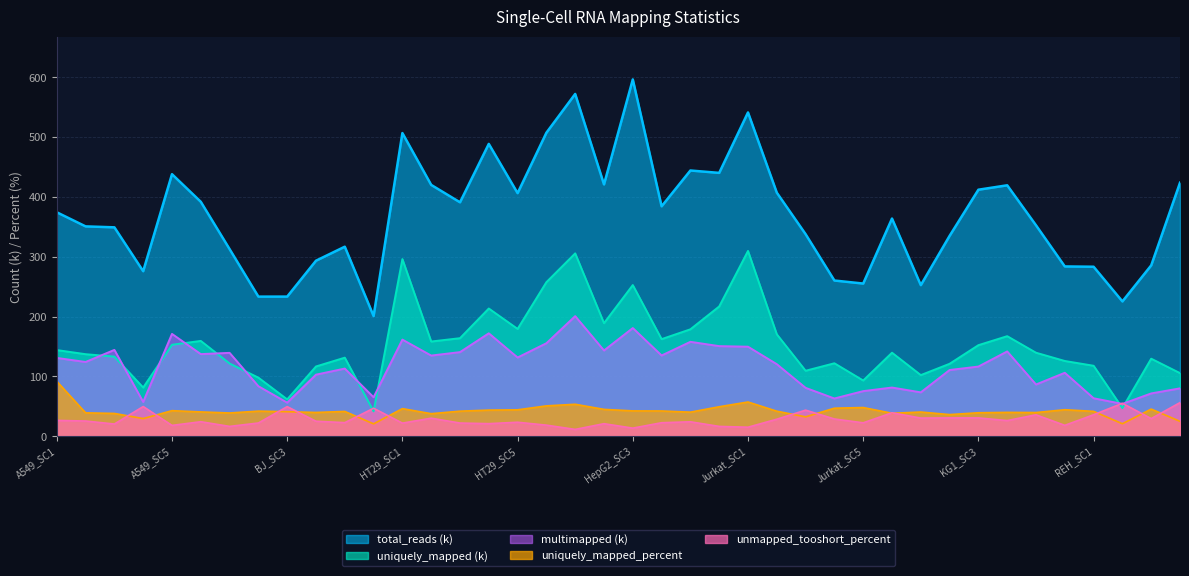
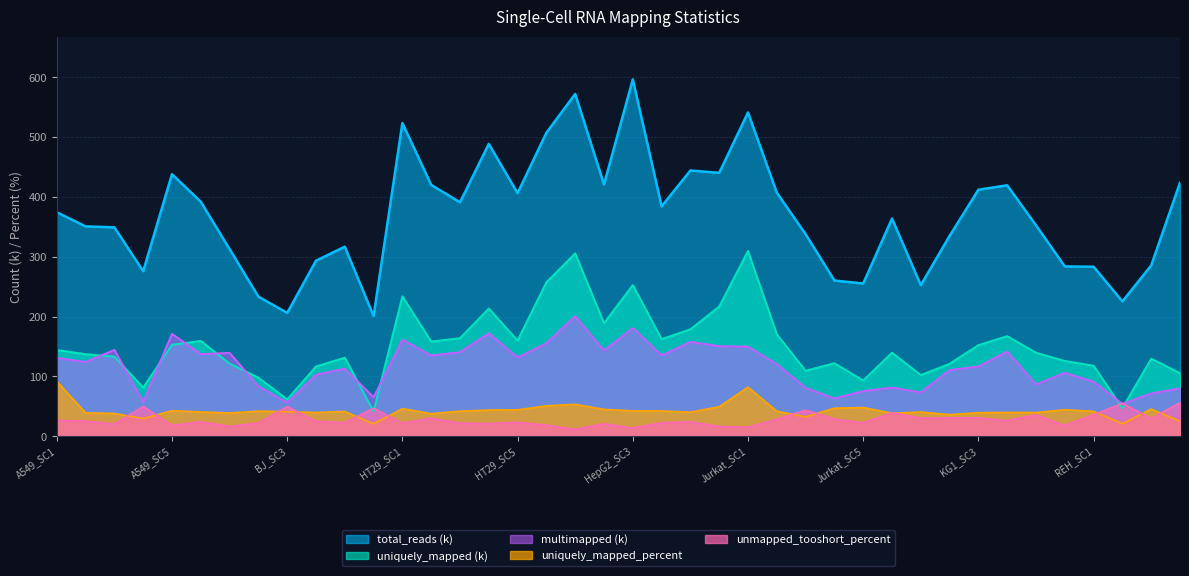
  {
    "total_reads (k)": {
      "A549_SC1": 370,
      "A549_SC5": 440,
-     "BJ_SC3": 230,
-     "HT29_SC1": 510,
+     "BJ_SC3": 210,
+     "HT29_SC1": 520,
      "HT29_SC5": 410,
      "HepG2_SC3": 600,
      "Jurkat_SC1": 540,
      "Jurkat_SC5": 260,
      "KG1_SC3": 410,
      "REH_SC1": 280
    },
    "uniquely_mapped (k)": {
      "A549_SC1": 140,
      "A549_SC5": 150,
      "BJ_SC3": 60,
-     "HT29_SC1": 300,
-     "HT29_SC5": 180,
+     "HT29_SC1": 230,
+     "HT29_SC5": 160,
      "HepG2_SC3": 250,
      "Jurkat_SC1": 310,
      "Jurkat_SC5": 90,
      "KG1_SC3": 150,
      "REH_SC1": 120
    },
    "multimapped (k)": {
      "A549_SC1": 130,
      "A549_SC5": 170,
      "BJ_SC3": 60,
      "HT29_SC1": 160,
      "HT29_SC5": 130,
      "HepG2_SC3": 180,
      "Jurkat_SC1": 150,
      "Jurkat_SC5": 80,
      "KG1_SC3": 120,
-     "REH_SC1": 60
+     "REH_SC1": 90
    },
    "uniquely_mapped_percent": {
      "A549_SC1": 90,
      "A549_SC5": 40,
      "BJ_SC3": 40,
      "HT29_SC1": 50,
      "HT29_SC5": 40,
      "HepG2_SC3": 40,
-     "Jurkat_SC1": 60,
+     "Jurkat_SC1": 80,
      "Jurkat_SC5": 50,
      "KG1_SC3": 40,
      "REH_SC1": 40
    },
    "unmapped_tooshort_percent": {
      "A549_SC1": 30,
      "A549_SC5": 20,
      "BJ_SC3": 50,
      "HT29_SC1": 20,
      "HT29_SC5": 20,
      "HepG2_SC3": 10,
      "Jurkat_SC1": 20,
      "Jurkat_SC5": 20,
      "KG1_SC3": 30,
      "REH_SC1": 40
    }
  }
